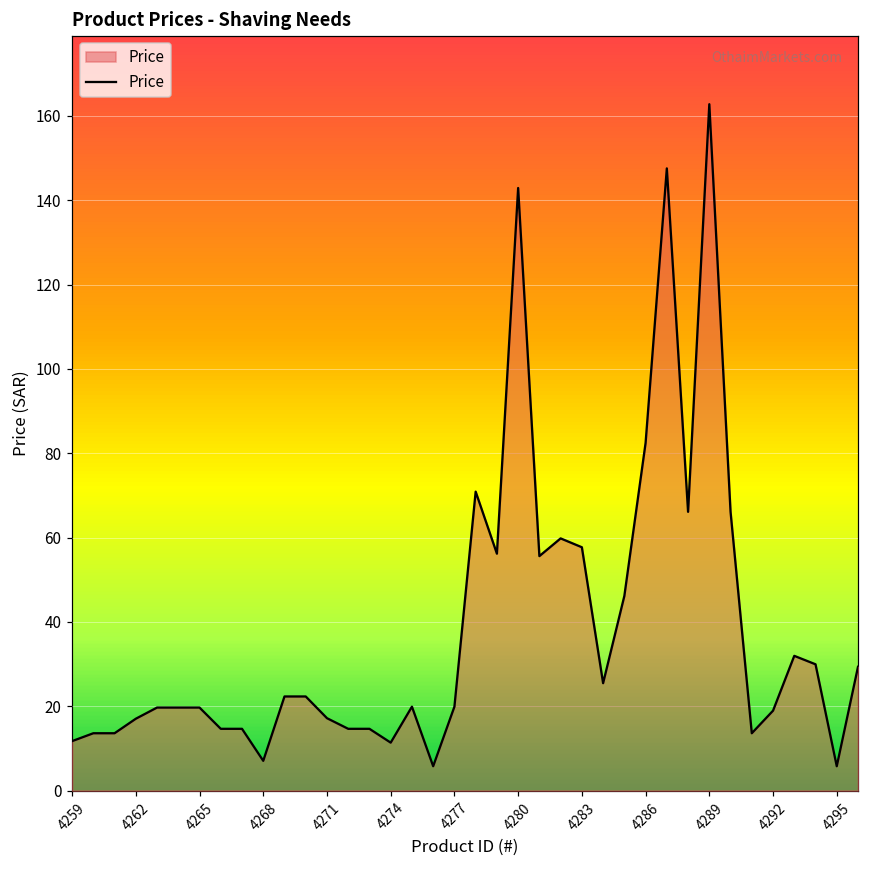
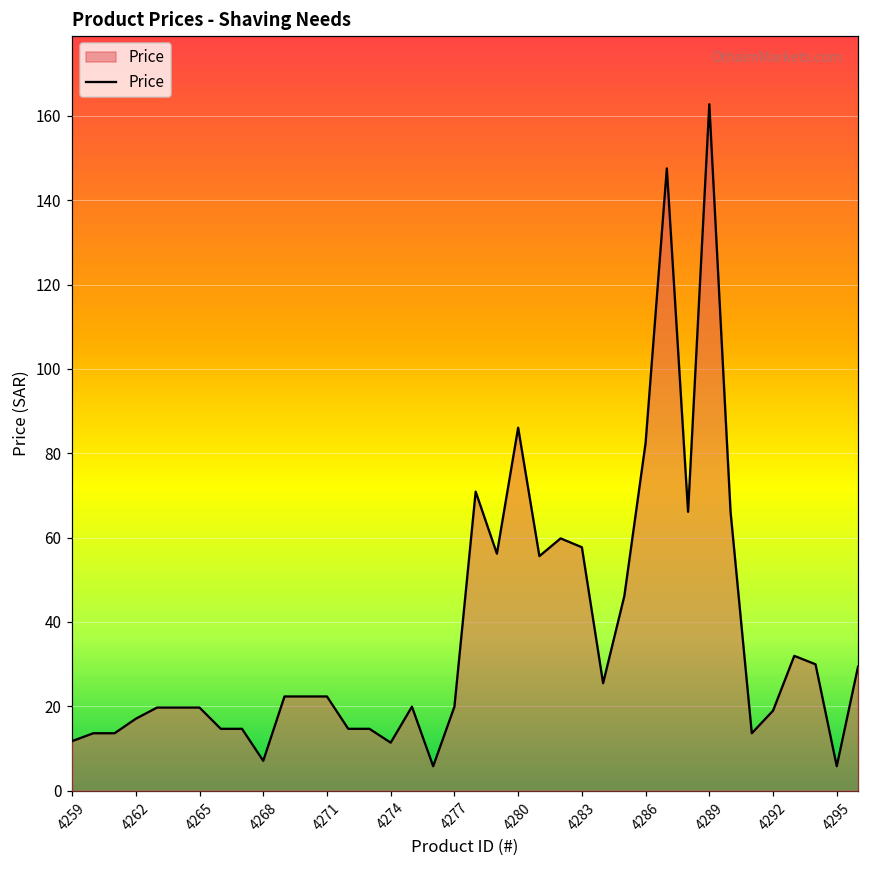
  {
    "4259": 12,
    "4262": 17,
    "4265": 20,
    "4268": 7,
-   "4271": 17,
+   "4271": 22,
    "4274": 11,
    "4277": 20,
-   "4280": 143,
+   "4280": 86,
    "4283": 58,
    "4286": 82,
    "4289": 163,
    "4292": 19,
    "4295": 6
  }
